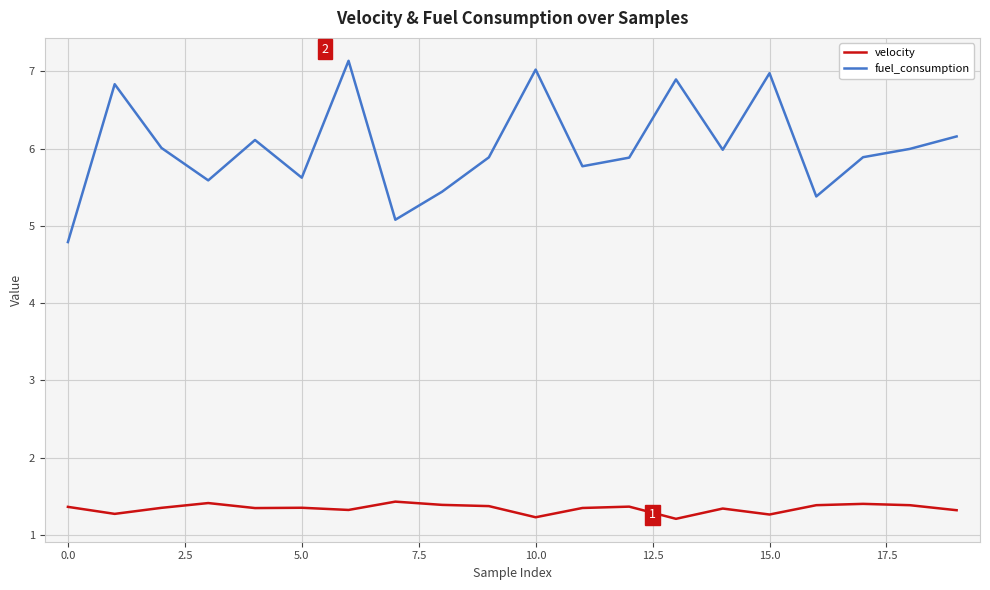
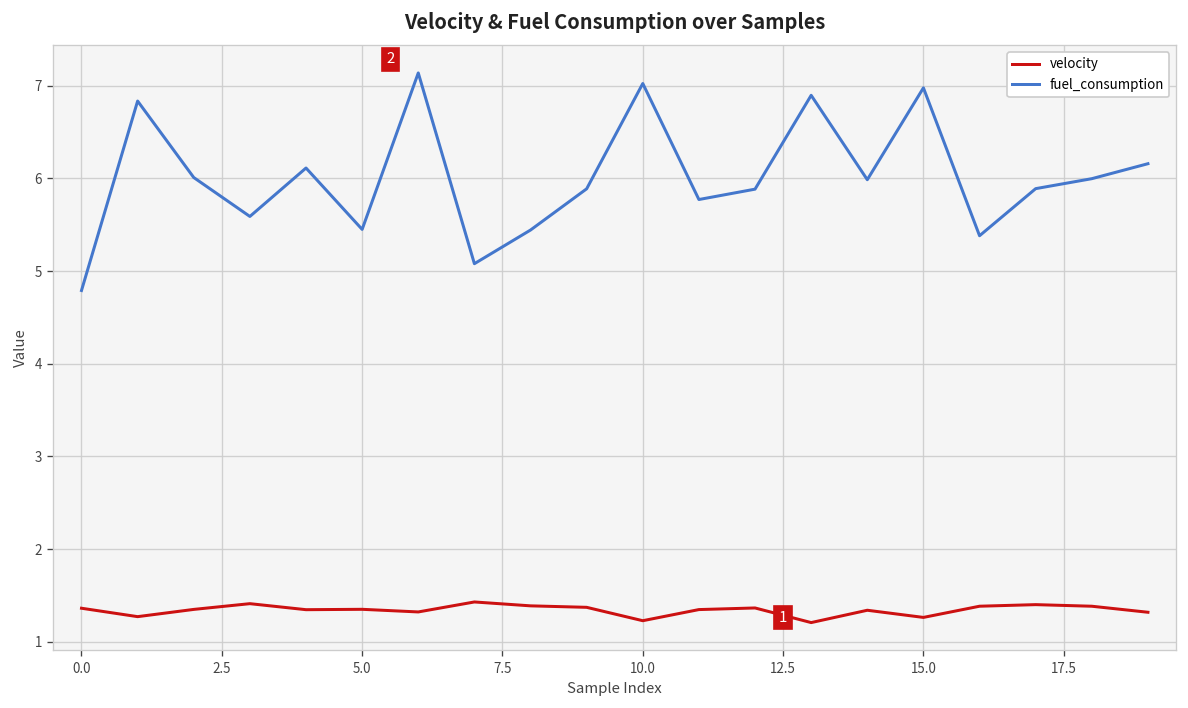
  {
    "velocity": {
      "0.0": 1.4,
      "5.0": 1.4,
      "10.0": 1.2,
      "15.0": 1.3
    },
    "fuel_consumption": {
      "0.0": 4.8,
-     "5.0": 5.6,
+     "5.0": 5.4,
      "10.0": 7.0,
      "15.0": 7.0
    }
  }
